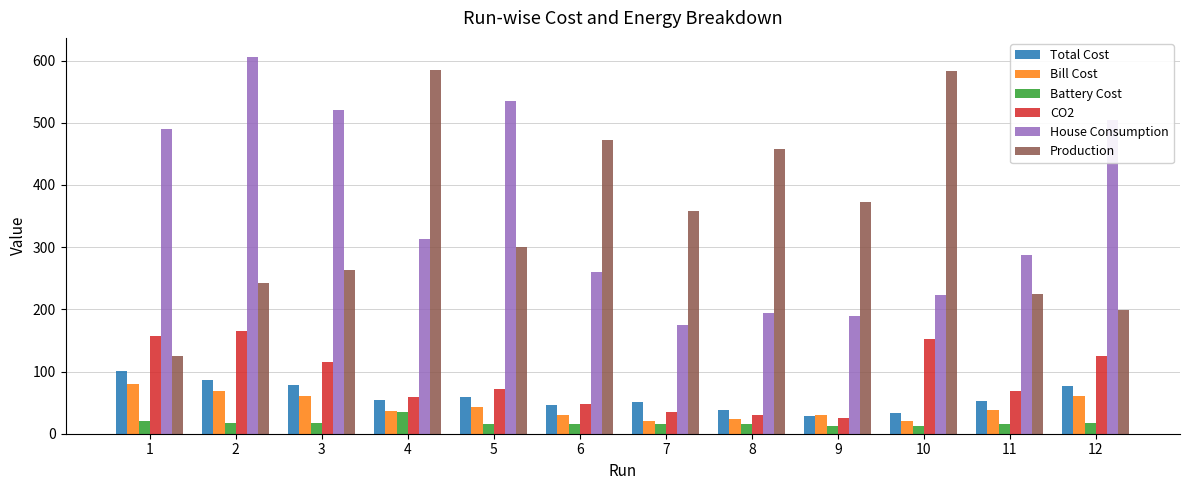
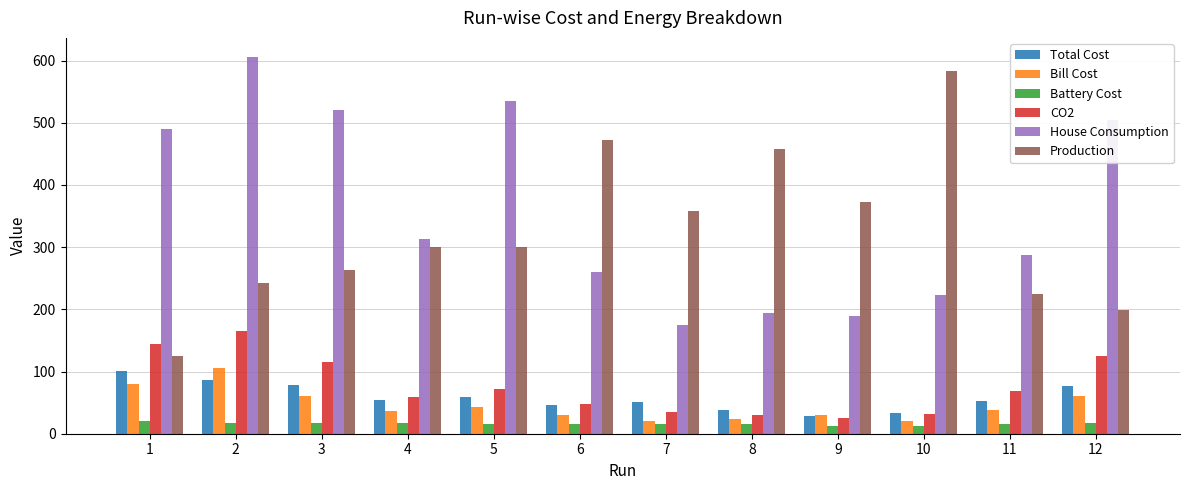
  {
    "Total Cost": {
      "1": 100,
      "2": 90,
      "3": 80,
      "4": 50,
      "5": 60,
      "6": 50,
      "7": 50,
      "8": 40,
      "9": 30,
      "10": 30,
      "11": 50,
      "12": 80
    },
    "Bill Cost": {
      "1": 80,
-     "2": 70,
+     "2": 110,
      "3": 60,
      "4": 40,
      "5": 40,
      "6": 30,
      "7": 20,
      "8": 20,
      "9": 30,
      "10": 20,
      "11": 40,
      "12": 60
    },
    "Battery Cost": {
      "1": 20,
      "2": 20,
      "3": 20,
-     "4": 40,
+     "4": 20,
      "5": 20,
      "6": 20,
      "7": 20,
      "8": 20,
      "9": 10,
      "10": 10,
      "11": 20,
      "12": 20
    },
    "CO2": {
-     "1": 160,
+     "1": 140,
      "2": 160,
      "3": 120,
      "4": 60,
      "5": 70,
      "6": 50,
      "7": 40,
      "8": 30,
      "9": 30,
-     "10": 150,
+     "10": 30,
      "11": 70,
      "12": 120
    },
    "House Consumption": {
      "1": 490,
      "2": 610,
      "3": 520,
      "4": 310,
      "5": 530,
      "6": 260,
      "7": 180,
      "8": 190,
      "9": 190,
      "10": 220,
      "11": 290
    },
    "Production": {
      "1": 130,
      "2": 240,
      "3": 260,
-     "4": 580,
+     "4": 300,
      "5": 300,
      "6": 470,
      "7": 360,
      "8": 460,
      "9": 370,
      "10": 580,
      "11": 220,
      "12": 200
    }
  }
